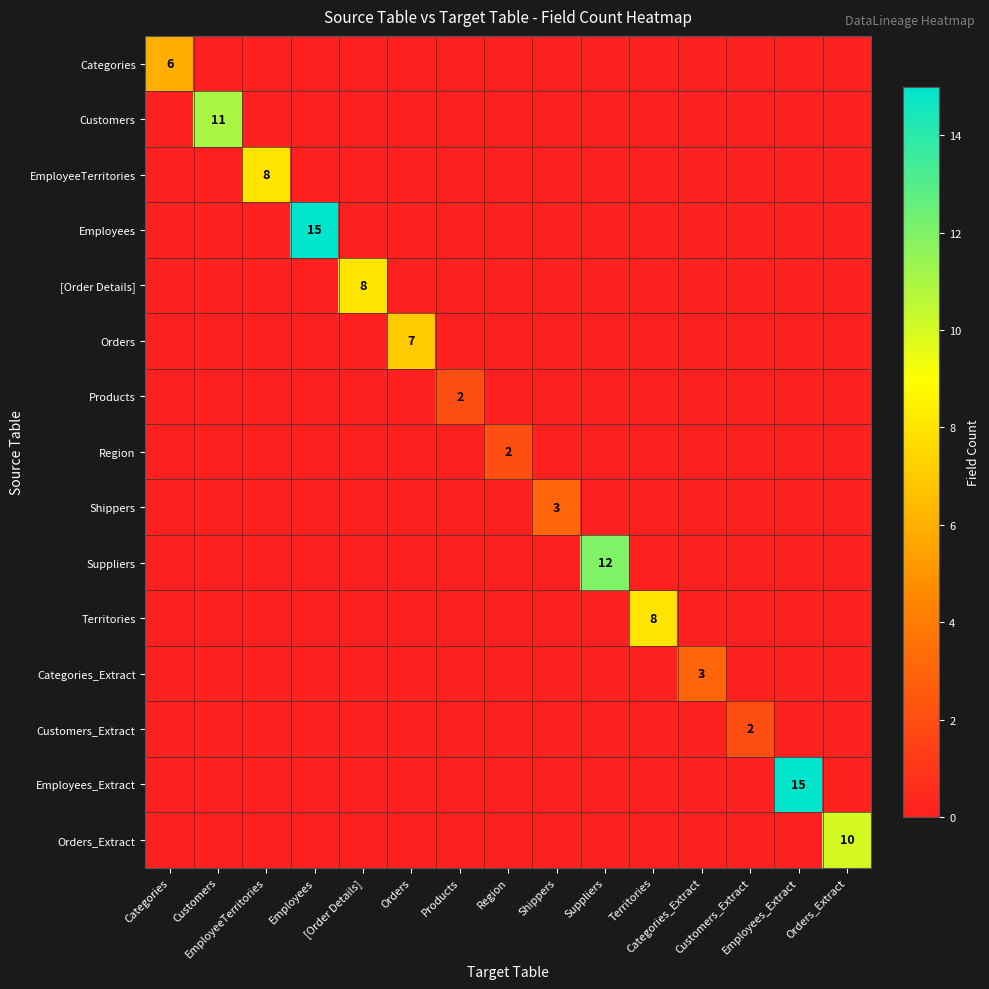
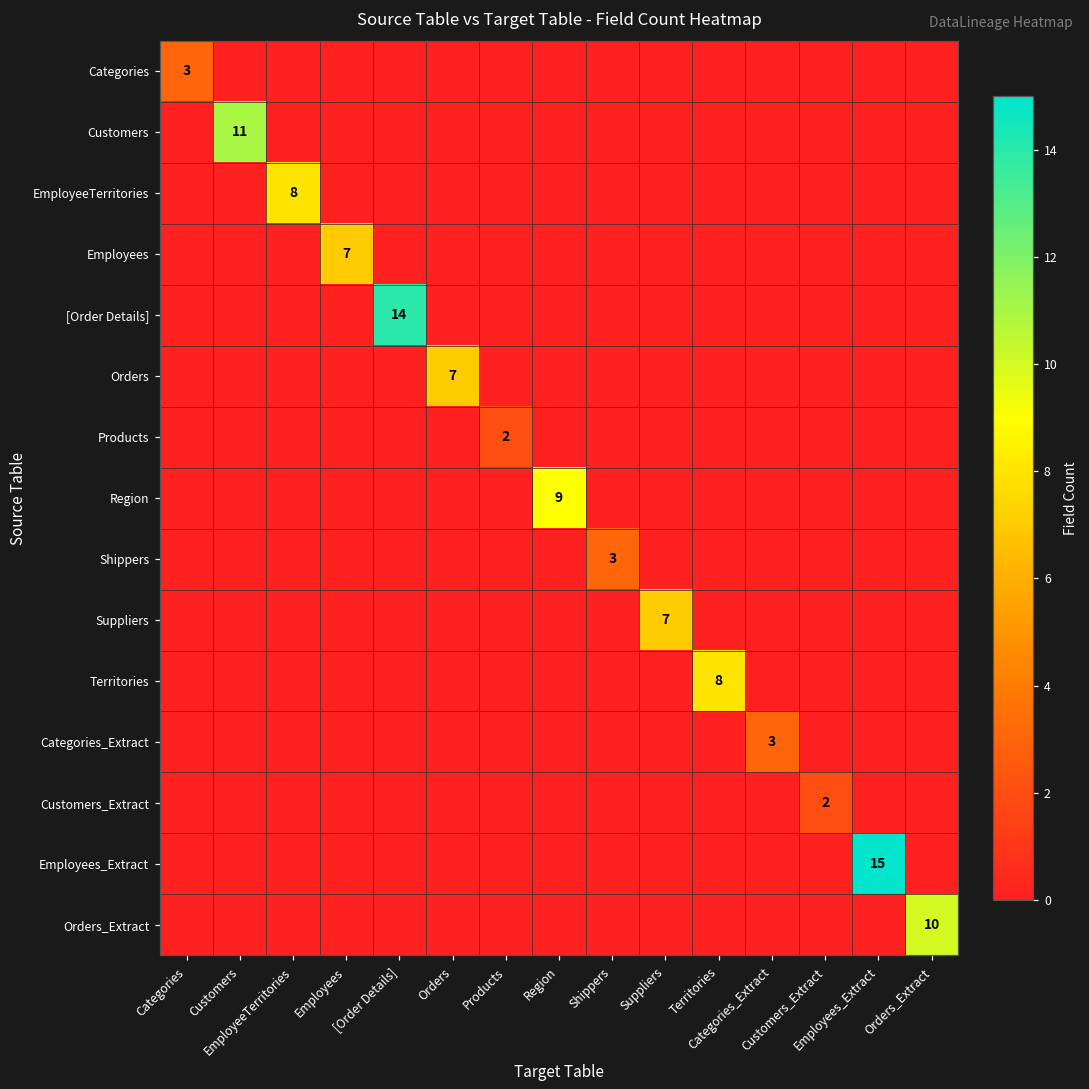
  {
    "Categories": {
-     "Categories": 6
+     "Categories": 3
    },
    "Customers": {
      "Customers": 11
    },
    "EmployeeTerritories": {
      "EmployeeTerritories": 8
    },
    "Employees": {
-     "Employees": 15
+     "Employees": 7
    },
    "[Order Details]": {
-     "[Order Details]": 8
+     "[Order Details]": 14
    },
    "Orders": {
      "Orders": 7
    },
    "Products": {
      "Products": 2
    },
    "Region": {
-     "Region": 2
+     "Region": 9
    },
    "Shippers": {
      "Shippers": 3
    },
    "Suppliers": {
-     "Suppliers": 12
+     "Suppliers": 7
    },
    "Territories": {
      "Territories": 8
    },
    "Categories_Extract": {
      "Categories_Extract": 3
    },
    "Customers_Extract": {
      "Customers_Extract": 2
    },
    "Employees_Extract": {
      "Employees_Extract": 15
    },
    "Orders_Extract": {
      "Orders_Extract": 10
    }
  }
